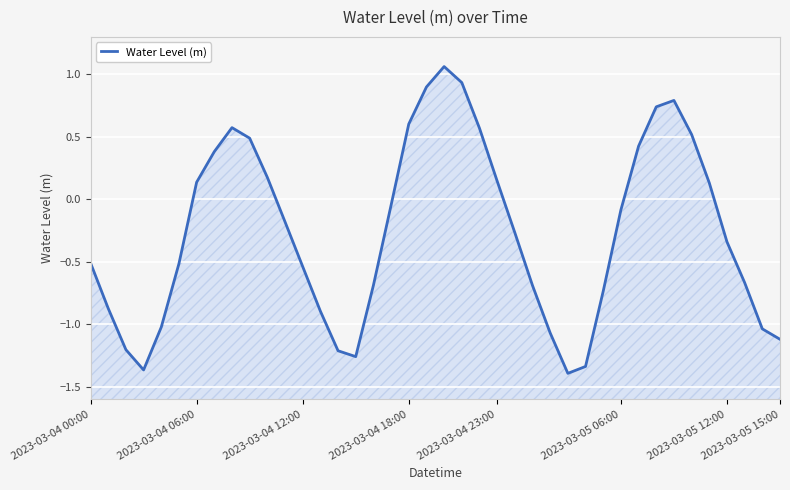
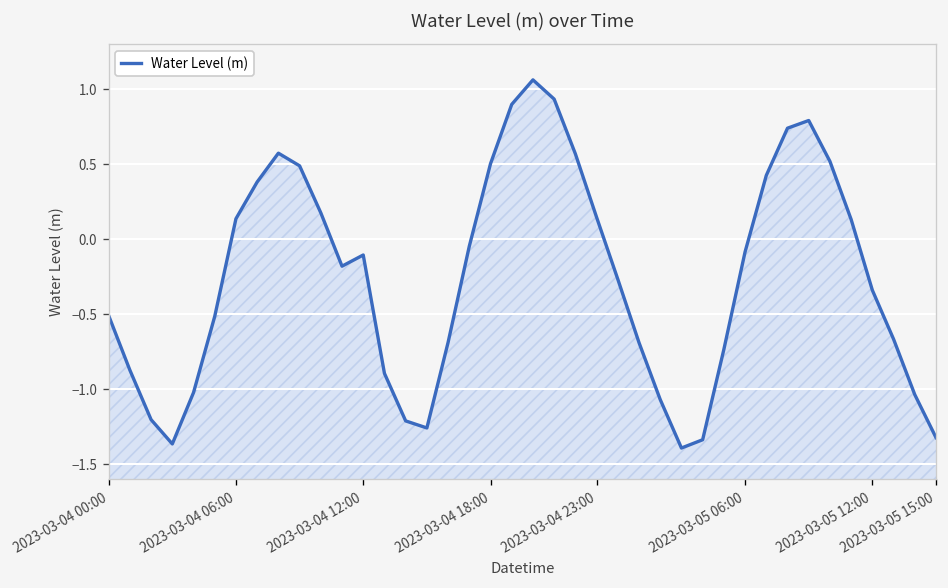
  {
    "2023-03-04 00:00": -0.51,
    "2023-03-04 06:00": 0.14,
-   "2023-03-04 12:00": -0.54,
-   "2023-03-04 18:00": 0.60,
+   "2023-03-04 12:00": -0.10,
+   "2023-03-04 18:00": 0.50,
    "2023-03-04 23:00": 0.15,
    "2023-03-05 06:00": -0.08,
    "2023-03-05 12:00": -0.34,
-   "2023-03-05 15:00": -1.12
+   "2023-03-05 15:00": -1.32
  }
